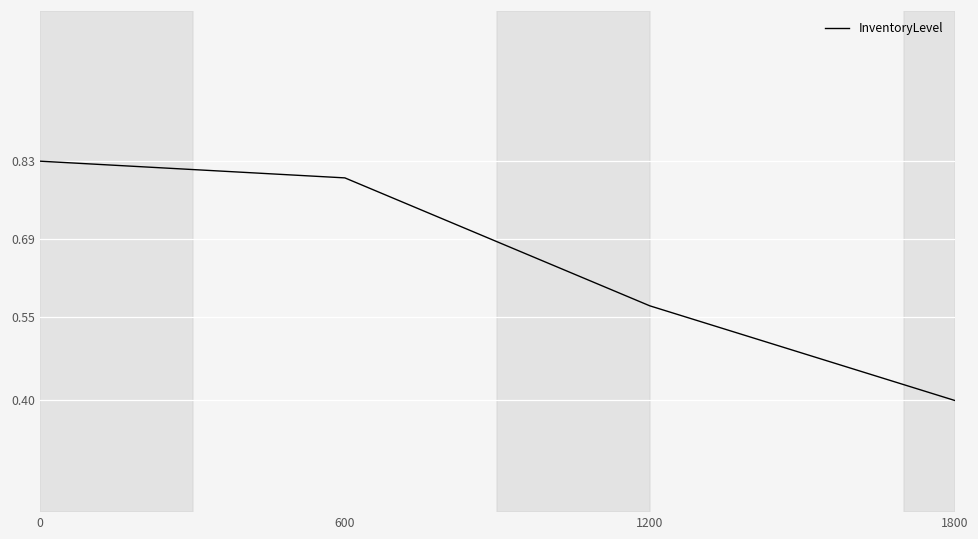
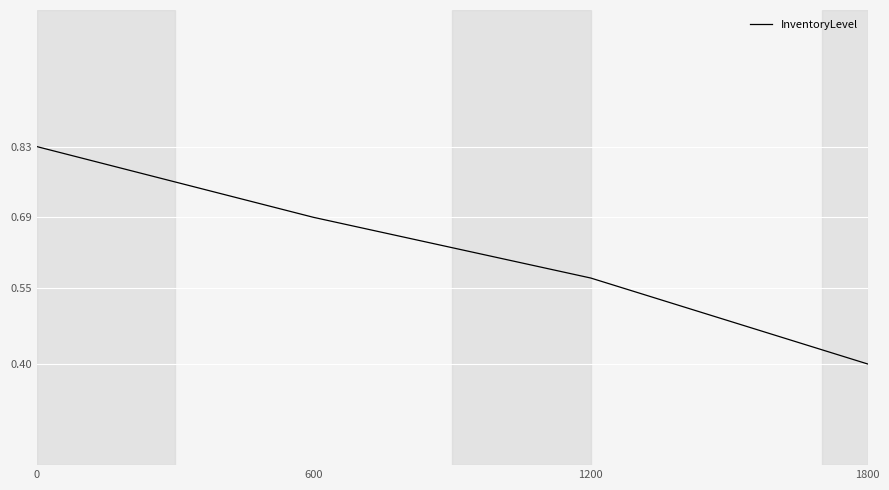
  {
    "0": 0.83,
-   "600": 0.80,
+   "600": 0.69,
    "1200": 0.57,
    "1800": 0.40
  }
